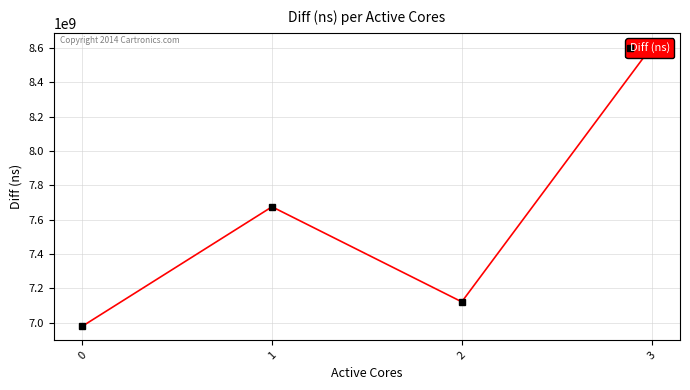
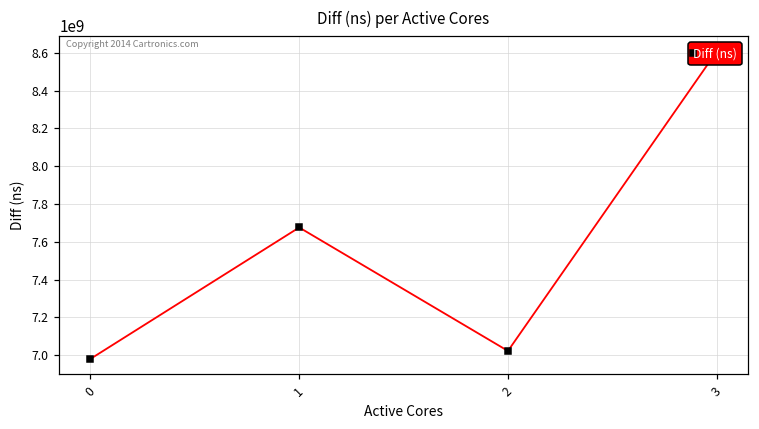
  {
    "0": 6980000000,
    "1": 7680000000,
-   "2": 7120000000
+   "2": 7020000000
  }
